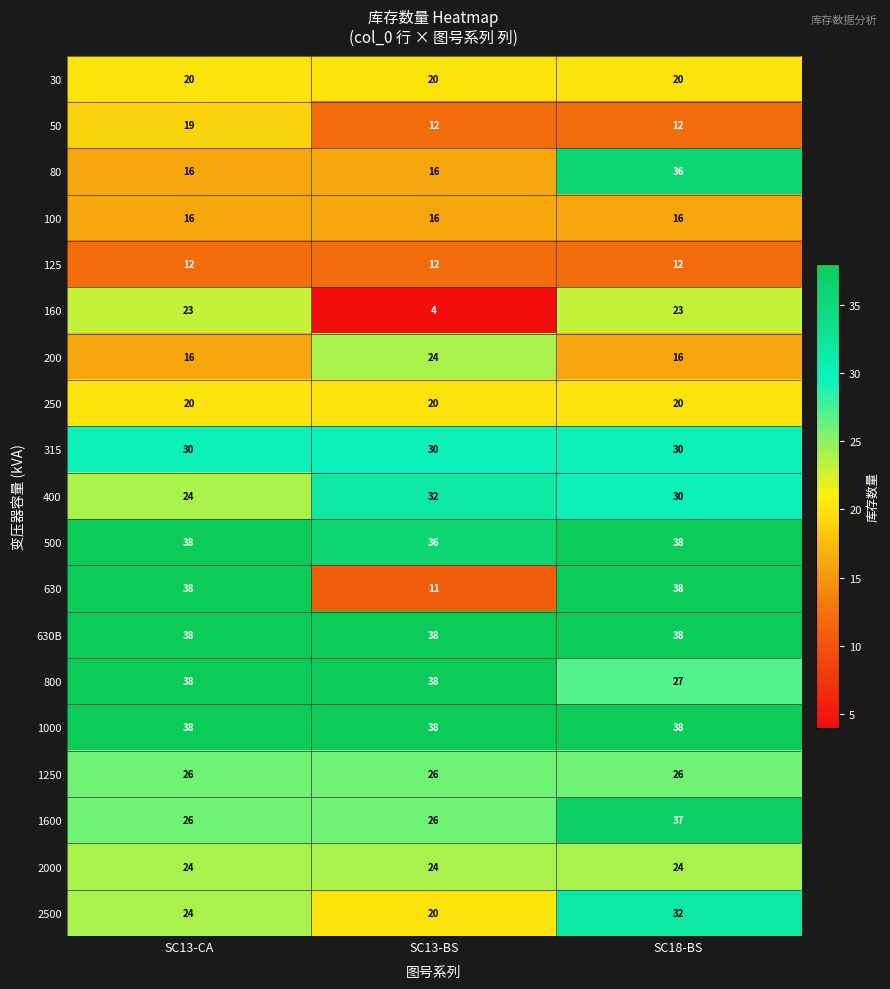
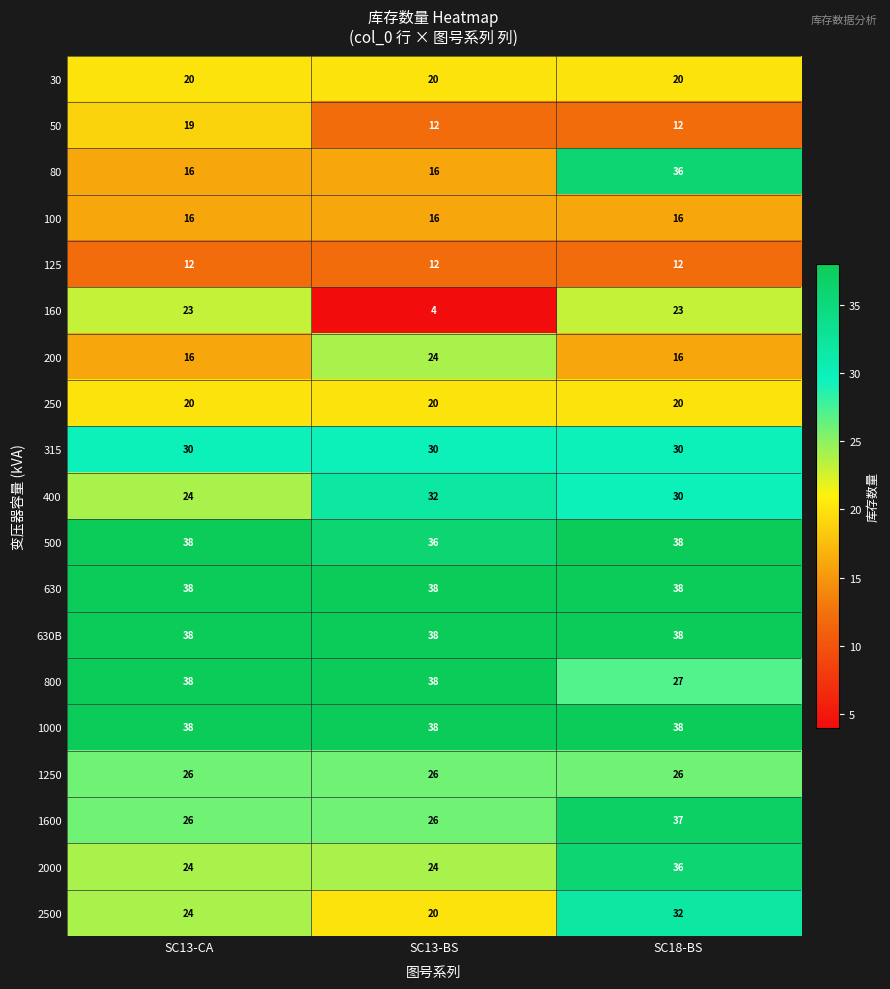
  {
    "30": {
      "SC13-CA": 20,
      "SC13-BS": 20,
      "SC18-BS": 20
    },
    "50": {
      "SC13-CA": 19,
      "SC13-BS": 12,
      "SC18-BS": 12
    },
    "80": {
      "SC13-CA": 16,
      "SC13-BS": 16,
      "SC18-BS": 36
    },
    "100": {
      "SC13-CA": 16,
      "SC13-BS": 16,
      "SC18-BS": 16
    },
    "125": {
      "SC13-CA": 12,
      "SC13-BS": 12,
      "SC18-BS": 12
    },
    "160": {
      "SC13-CA": 23,
      "SC13-BS": 4,
      "SC18-BS": 23
    },
    "200": {
      "SC13-CA": 16,
      "SC13-BS": 24,
      "SC18-BS": 16
    },
    "250": {
      "SC13-CA": 20,
      "SC13-BS": 20,
      "SC18-BS": 20
    },
    "315": {
      "SC13-CA": 30,
      "SC13-BS": 30,
      "SC18-BS": 30
    },
    "400": {
      "SC13-CA": 24,
      "SC13-BS": 32,
      "SC18-BS": 30
    },
    "500": {
      "SC13-CA": 38,
      "SC13-BS": 36,
      "SC18-BS": 38
    },
    "630": {
      "SC13-CA": 38,
-     "SC13-BS": 11,
+     "SC13-BS": 38,
      "SC18-BS": 38
    },
    "630B": {
      "SC13-CA": 38,
      "SC13-BS": 38,
      "SC18-BS": 38
    },
    "800": {
      "SC13-CA": 38,
      "SC13-BS": 38,
      "SC18-BS": 27
    },
    "1000": {
      "SC13-CA": 38,
      "SC13-BS": 38,
      "SC18-BS": 38
    },
    "1250": {
      "SC13-CA": 26,
      "SC13-BS": 26,
      "SC18-BS": 26
    },
    "1600": {
      "SC13-CA": 26,
      "SC13-BS": 26,
      "SC18-BS": 37
    },
    "2000": {
      "SC13-CA": 24,
      "SC13-BS": 24,
-     "SC18-BS": 24
+     "SC18-BS": 36
    },
    "2500": {
      "SC13-CA": 24,
      "SC13-BS": 20,
      "SC18-BS": 32
    }
  }
